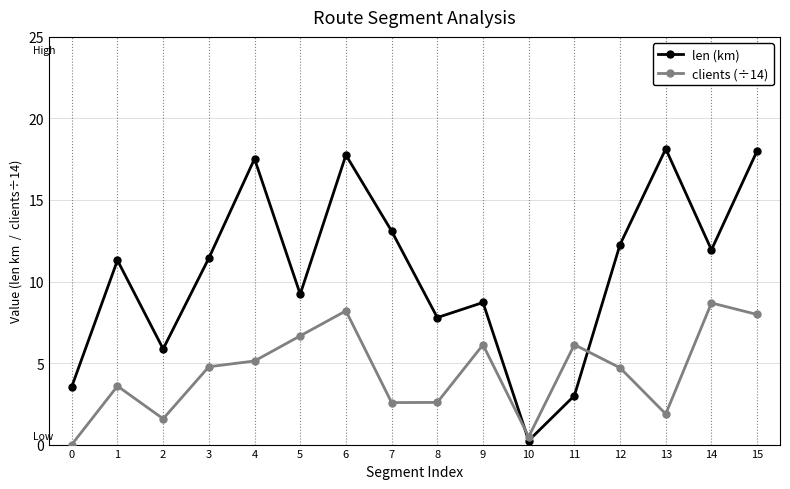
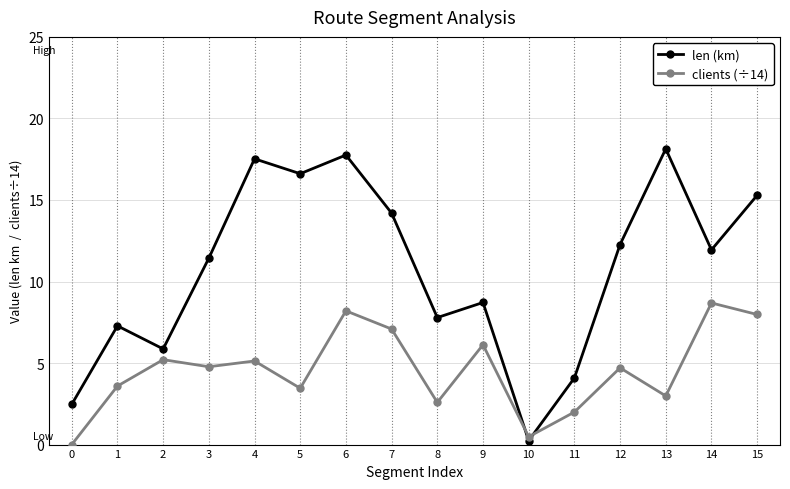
  {
    "len (km)": {
-     "0": 3.6,
-     "1": 11.3,
+     "0": 2.5,
+     "1": 7.3,
      "2": 5.9,
      "3": 11.4,
      "4": 17.5,
-     "5": 9.2,
+     "5": 16.6,
      "6": 17.8,
-     "7": 13.1,
+     "7": 14.2,
      "8": 7.8,
      "9": 8.7,
      "10": 0.2,
-     "11": 3.0,
+     "11": 4.1,
      "12": 12.3,
      "13": 18.1,
      "14": 11.9,
-     "15": 18.0
+     "15": 15.3
    },
    "clients (÷14)": {
      "0": 0.0,
      "1": 3.6,
-     "2": 1.6,
+     "2": 5.2,
      "3": 4.8,
      "4": 5.1,
-     "5": 6.7,
+     "5": 3.5,
      "6": 8.2,
-     "7": 2.6,
+     "7": 7.1,
      "8": 2.6,
      "9": 6.1,
      "10": 0.5,
-     "11": 6.1,
+     "11": 2.0,
      "12": 4.7,
-     "13": 1.9,
+     "13": 3.0,
      "14": 8.7,
      "15": 8.0
    }
  }
